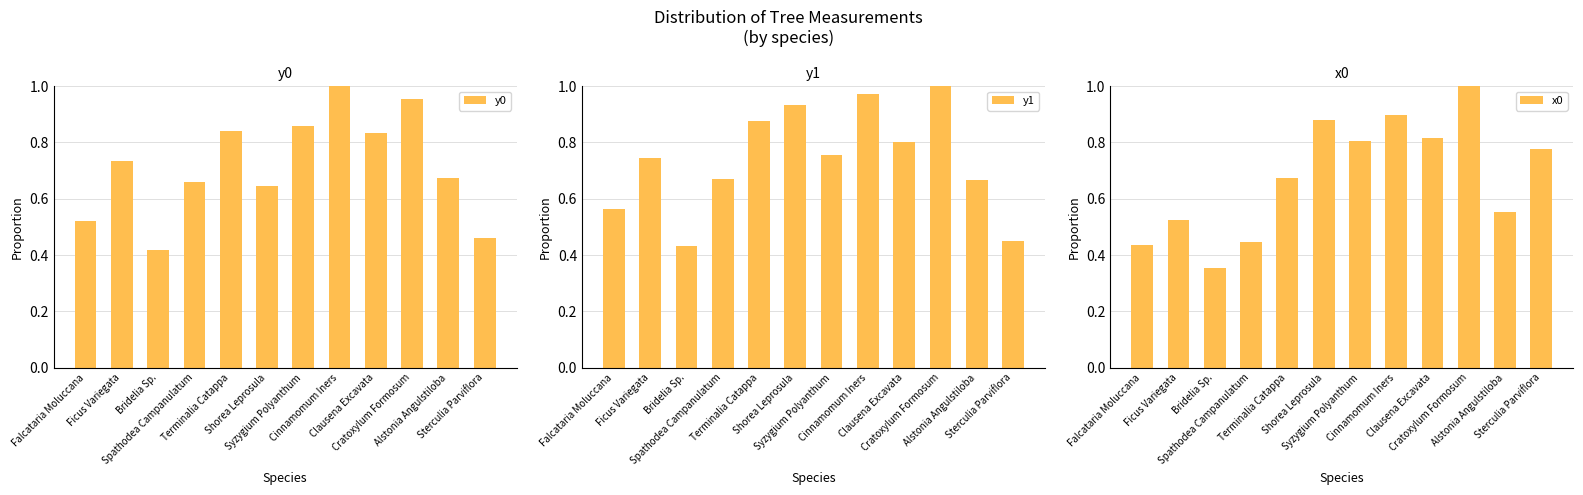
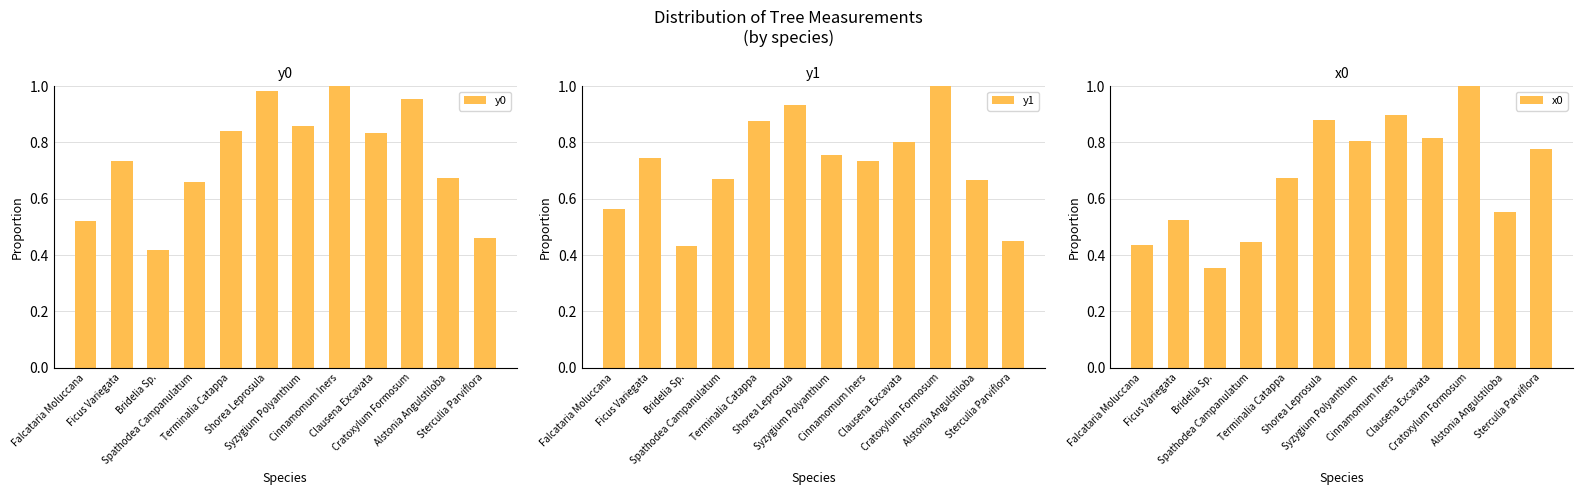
  {
    "y0": {
      "Falcataria Moluccana": 0.52,
      "Ficus Variegata": 0.73,
      "Bridelia Sp.": 0.42,
      "Spathodea Campanulatum": 0.66,
      "Terminalia Catappa": 0.84,
-     "Shorea Leprosula": 0.65,
+     "Shorea Leprosula": 0.98,
      "Syzygium Polyanthum": 0.86,
      "Cinnamomum Iners": 1.00,
      "Clausena Excavata": 0.83,
      "Cratoxylum Formosum": 0.96,
      "Alstonia Angulstiloba": 0.67,
      "Sterculia Parviflora": 0.46
    },
    "y1": {
      "Falcataria Moluccana": 0.56,
      "Ficus Variegata": 0.75,
      "Bridelia Sp.": 0.43,
      "Spathodea Campanulatum": 0.67,
      "Terminalia Catappa": 0.88,
      "Shorea Leprosula": 0.93,
      "Syzygium Polyanthum": 0.75,
-     "Cinnamomum Iners": 0.97,
+     "Cinnamomum Iners": 0.73,
      "Clausena Excavata": 0.80,
      "Cratoxylum Formosum": 1.00,
      "Alstonia Angulstiloba": 0.67,
      "Sterculia Parviflora": 0.45
    },
    "x0": {
      "Falcataria Moluccana": 0.44,
      "Ficus Variegata": 0.52,
      "Bridelia Sp.": 0.36,
      "Spathodea Campanulatum": 0.45,
      "Terminalia Catappa": 0.67,
      "Shorea Leprosula": 0.88,
      "Syzygium Polyanthum": 0.81,
      "Cinnamomum Iners": 0.90,
      "Clausena Excavata": 0.81,
      "Cratoxylum Formosum": 1.00,
      "Alstonia Angulstiloba": 0.55,
      "Sterculia Parviflora": 0.78
    }
  }
